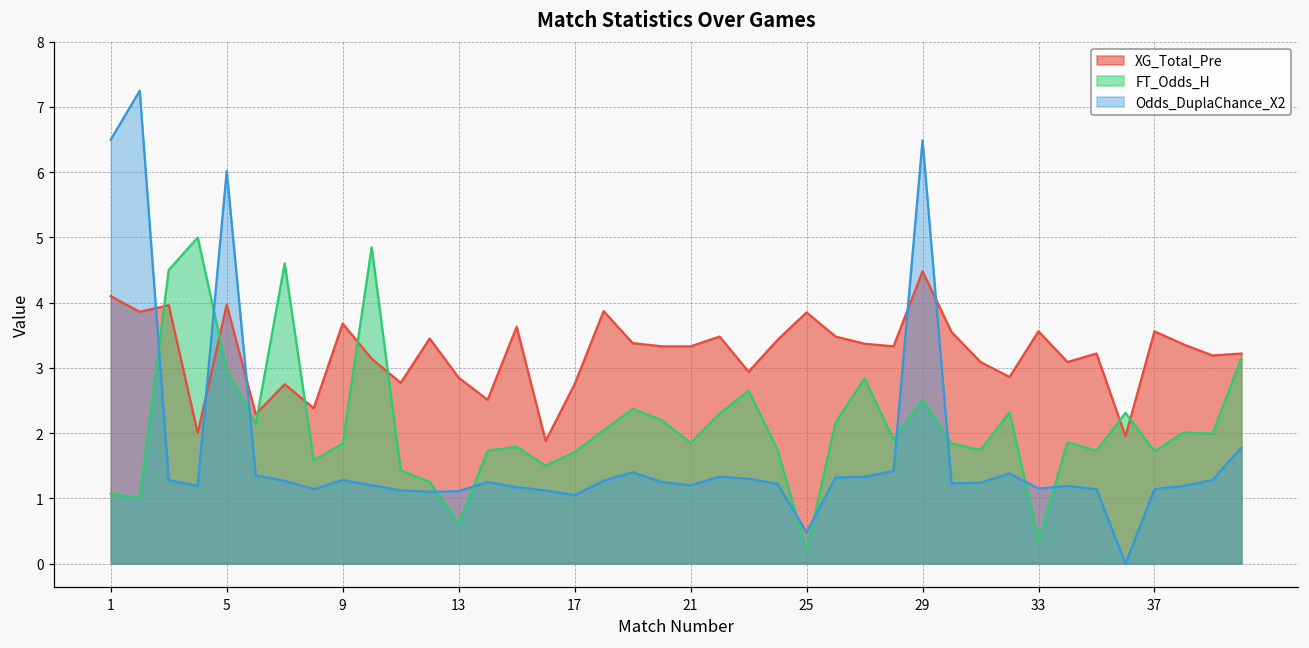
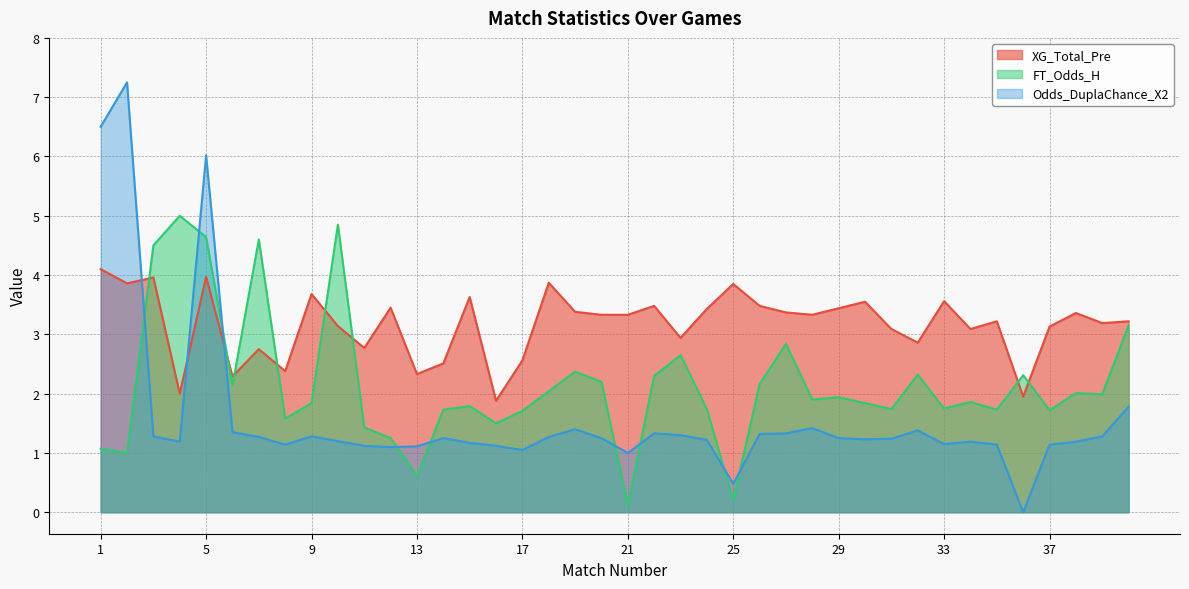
  {
    "XG_Total_Pre": {
      "1": 4.1,
      "5": 4.0,
      "9": 3.7,
-     "13": 2.9,
-     "17": 2.8,
+     "13": 2.3,
+     "17": 2.6,
      "21": 3.3,
      "25": 3.9,
-     "29": 4.5,
+     "29": 3.4,
      "33": 3.6,
-     "37": 3.6
+     "37": 3.1
    },
    "FT_Odds_H": {
      "1": 1.1,
-     "5": 3.0,
+     "5": 4.6,
      "9": 1.8,
      "13": 0.6,
      "17": 1.7,
-     "21": 1.9,
+     "21": 0.1,
      "25": 0.2,
-     "29": 2.5,
-     "33": 0.4,
+     "29": 1.9,
+     "33": 1.8,
      "37": 1.7
    },
    "Odds_DuplaChance_X2": {
      "1": 6.5,
      "5": 6.0,
      "9": 1.3,
      "13": 1.1,
      "17": 1.1,
-     "21": 1.2,
+     "21": 1.0,
      "25": 0.5,
-     "29": 6.5,
+     "29": 1.3,
      "33": 1.2,
      "37": 1.1
    }
  }
